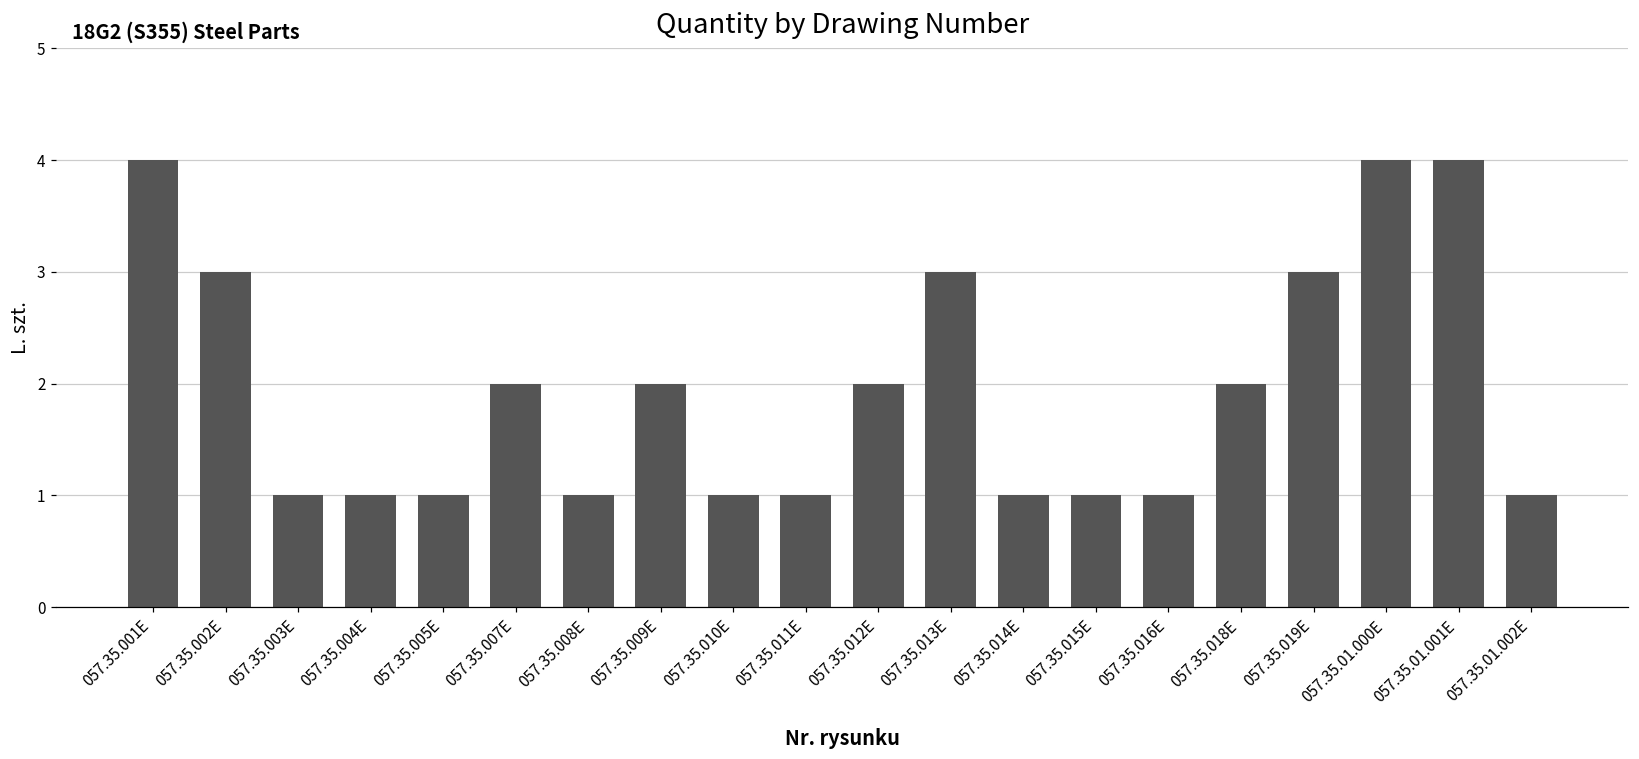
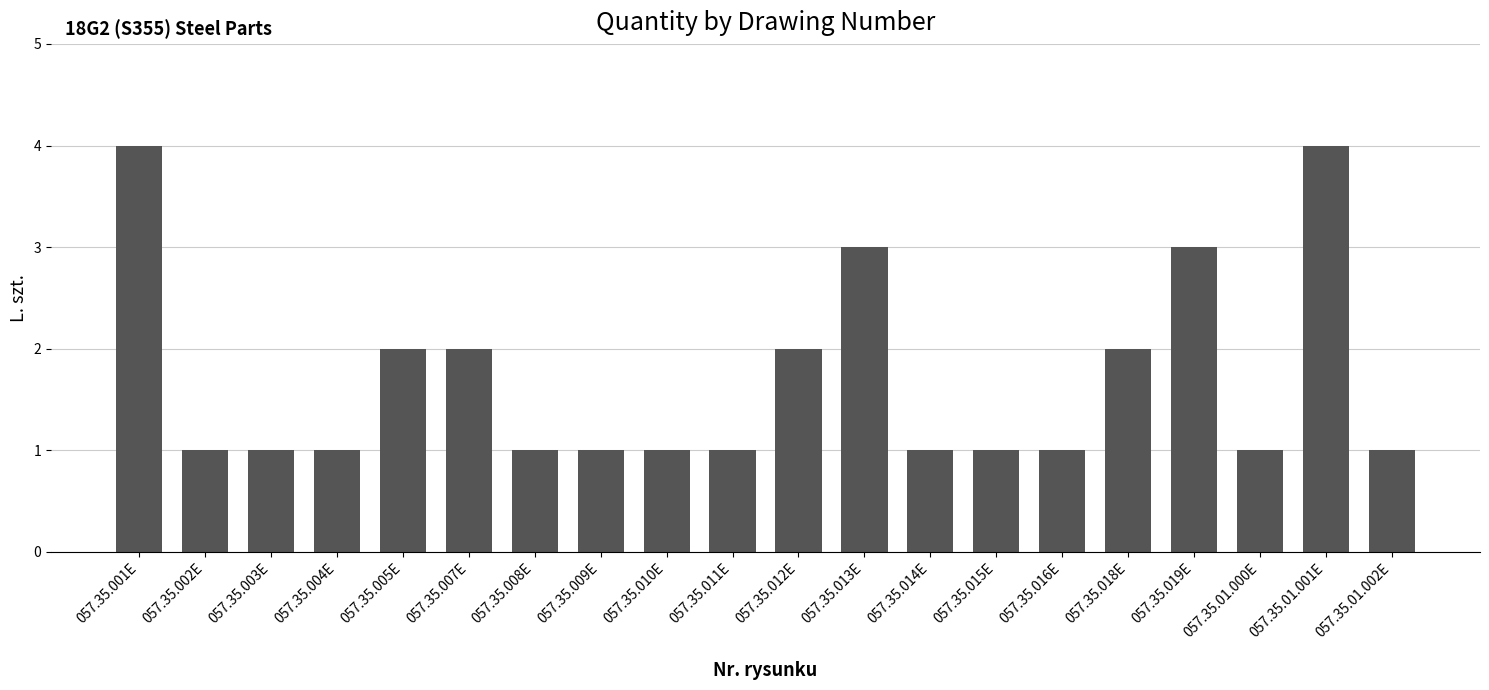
  {
    "057.35.001E": 4,
-   "057.35.002E": 3,
+   "057.35.002E": 1,
    "057.35.003E": 1,
    "057.35.004E": 1,
-   "057.35.005E": 1,
+   "057.35.005E": 2,
    "057.35.007E": 2,
    "057.35.008E": 1,
-   "057.35.009E": 2,
+   "057.35.009E": 1,
    "057.35.010E": 1,
    "057.35.011E": 1,
    "057.35.012E": 2,
    "057.35.013E": 3,
    "057.35.014E": 1,
    "057.35.015E": 1,
    "057.35.016E": 1,
    "057.35.018E": 2,
    "057.35.019E": 3,
-   "057.35.01.000E": 4,
+   "057.35.01.000E": 1,
    "057.35.01.001E": 4,
    "057.35.01.002E": 1
  }
